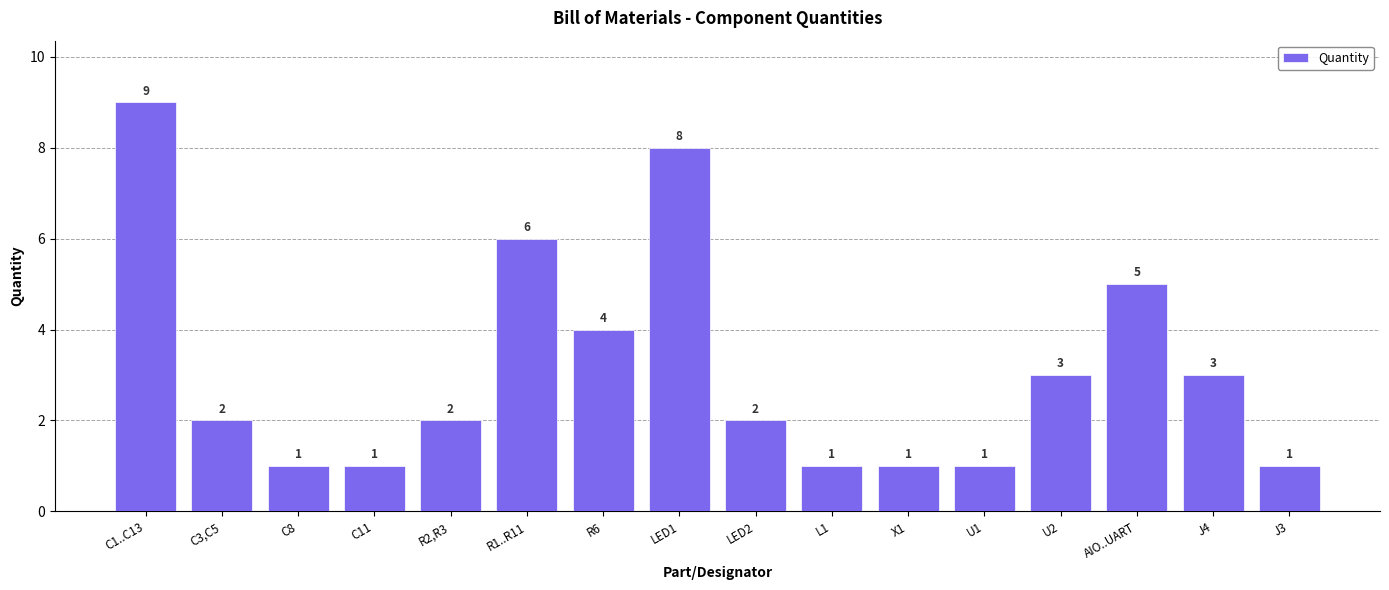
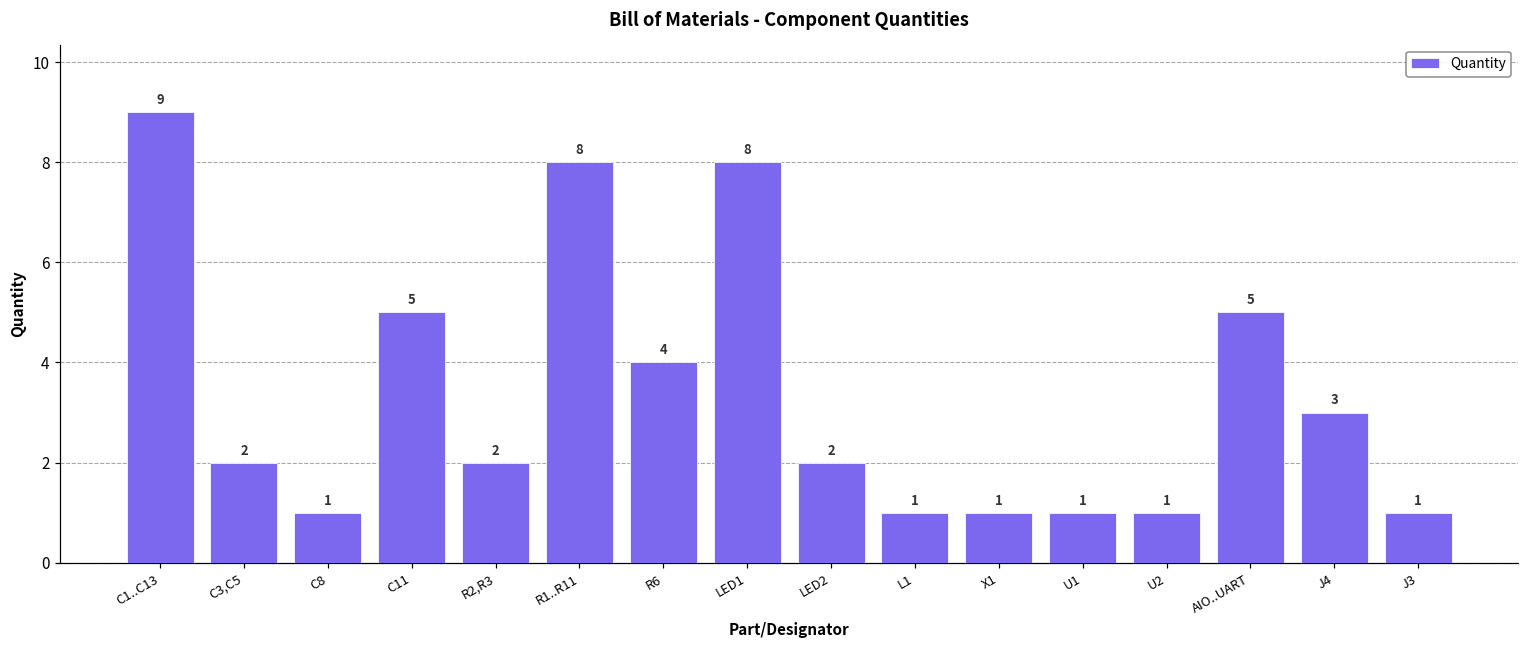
  {
    "C1..C13": 9,
    "C3,C5": 2,
    "C8": 1,
-   "C11": 1,
+   "C11": 5,
    "R2,R3": 2,
-   "R1..R11": 6,
+   "R1..R11": 8,
    "R6": 4,
    "LED1": 8,
    "LED2": 2,
    "L1": 1,
    "X1": 1,
    "U1": 1,
-   "U2": 3,
+   "U2": 1,
    "AIO..UART": 5,
    "J4": 3,
    "J3": 1
  }
